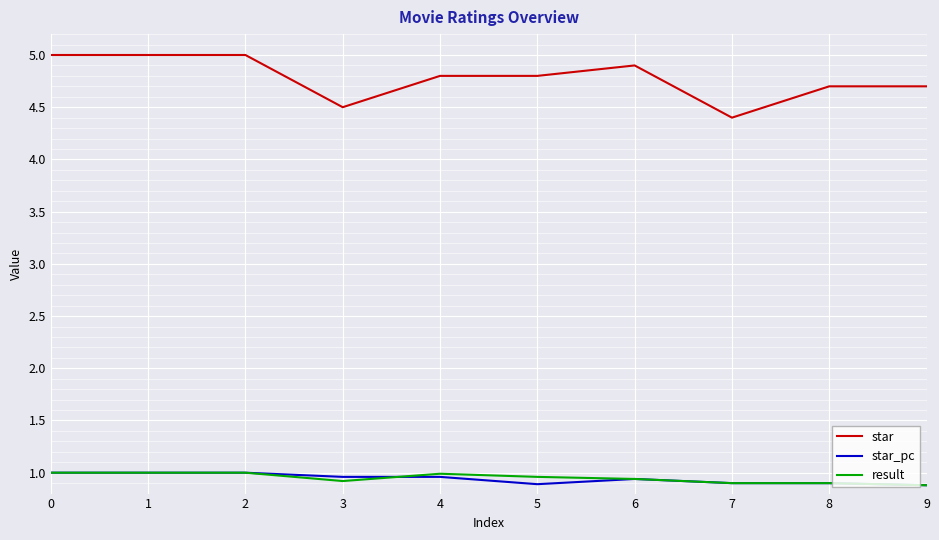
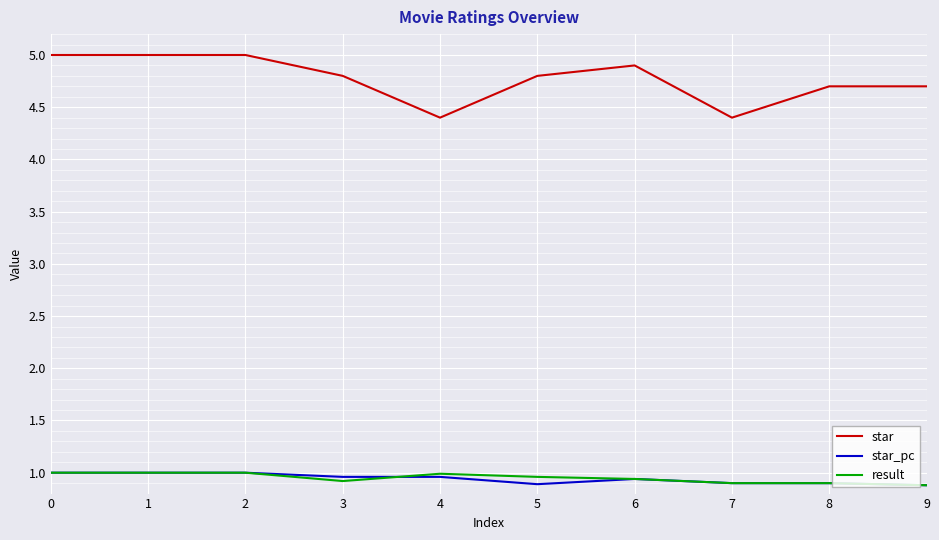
  {
    "star": {
      "0": 5.0,
      "1": 5.0,
      "2": 5.0,
-     "3": 4.5,
-     "4": 4.8,
+     "3": 4.8,
+     "4": 4.4,
      "5": 4.8,
      "6": 4.9,
      "7": 4.4,
      "8": 4.7,
      "9": 4.7
    },
    "star_pc": {
      "3": 0.96,
      "4": 0.96,
      "5": 0.9
    },
    "result": {
      "3": 0.9,
      "4": 1.0,
      "5": 0.96
    }
  }
